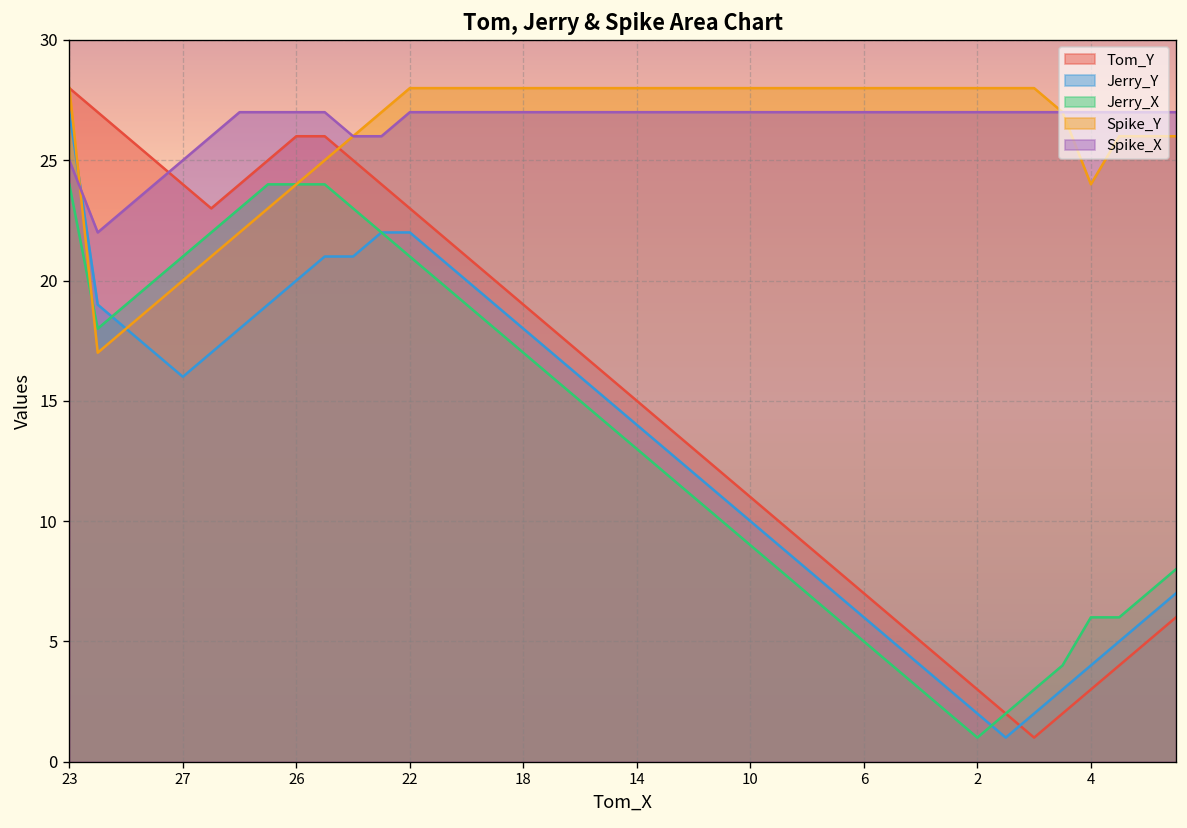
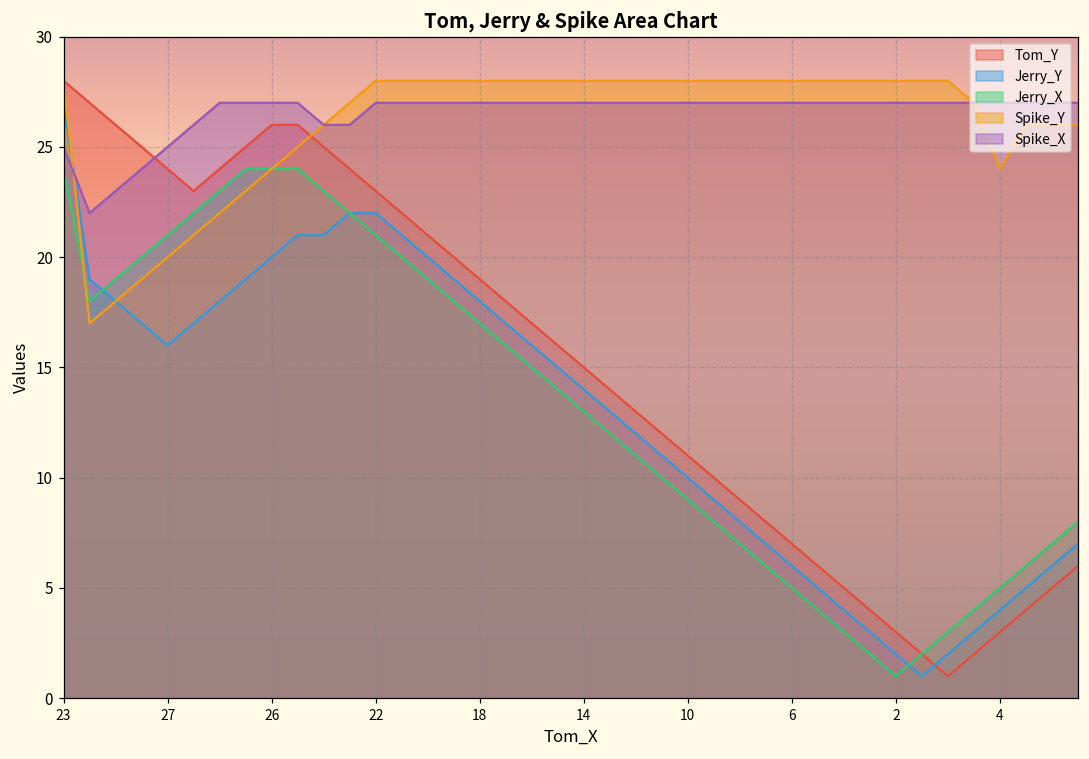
  {
    "Tom_Y": {
      "4": 3
    },
    "Jerry_Y": {
      "4": 4
    },
    "Jerry_X": {
-     "4": 6
+     "4": 5
    },
    "Spike_Y": {
      "4": 24
    }
  }
